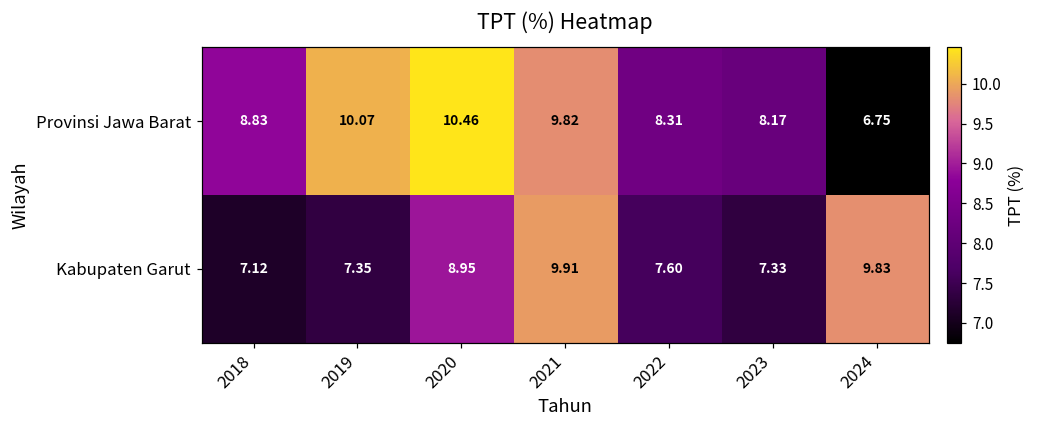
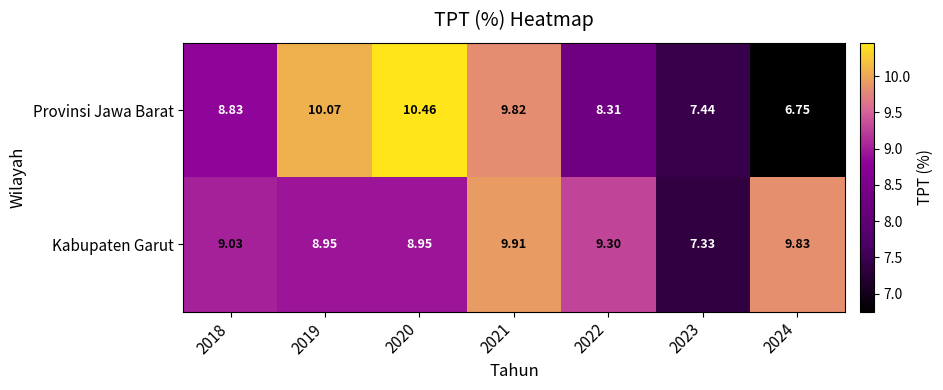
  {
    "Provinsi Jawa Barat": {
      "2018": 8.83,
      "2019": 10.07,
      "2020": 10.46,
      "2021": 9.82,
      "2022": 8.31,
-     "2023": 8.17,
+     "2023": 7.44,
      "2024": 6.75
    },
    "Kabupaten Garut": {
-     "2018": 7.12,
-     "2019": 7.35,
+     "2018": 9.03,
+     "2019": 8.95,
      "2020": 8.95,
      "2021": 9.91,
-     "2022": 7.60,
+     "2022": 9.30,
      "2023": 7.33,
      "2024": 9.83
    }
  }
